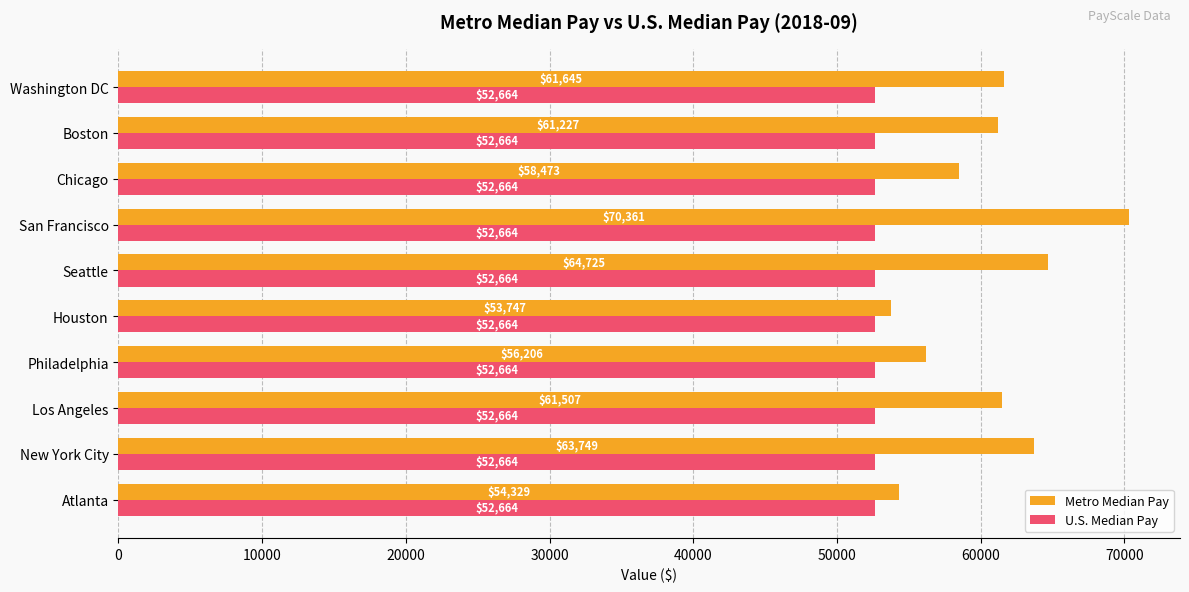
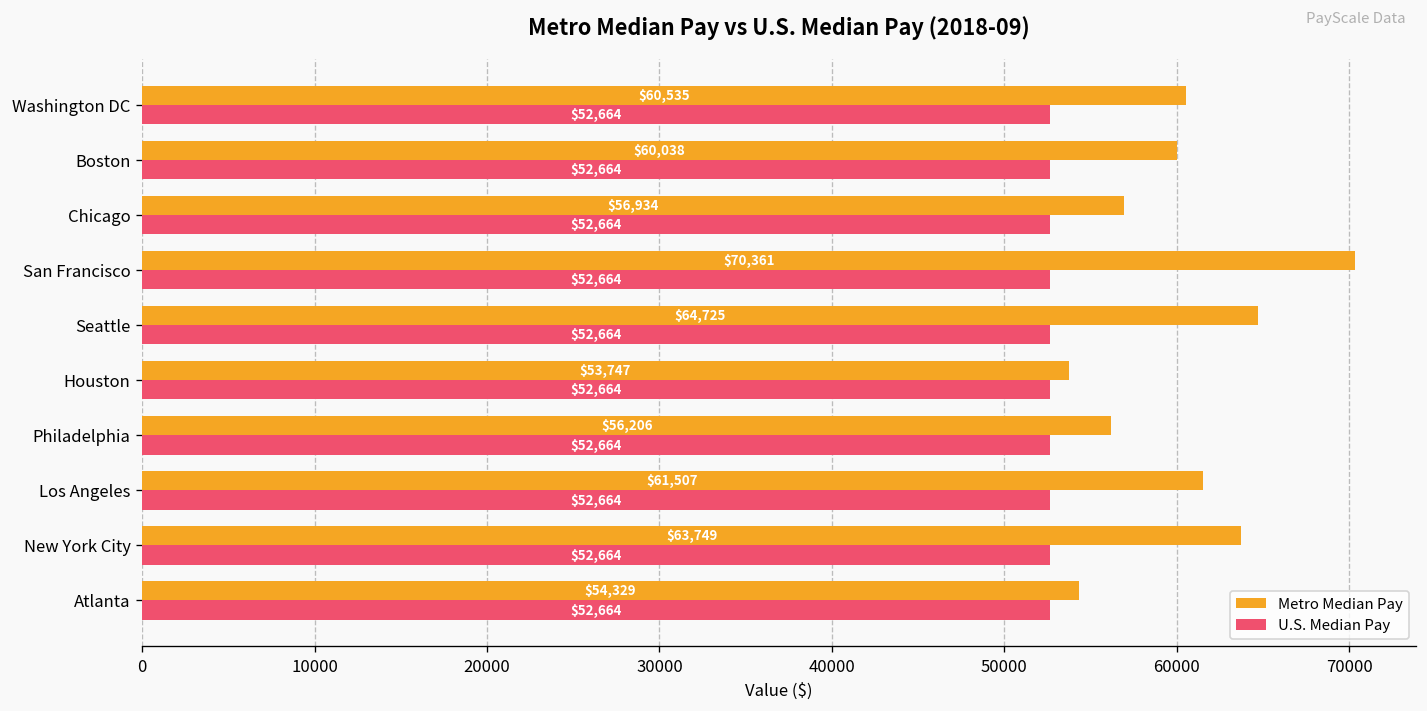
  {
    "Metro Median Pay": {
-     "Washington DC": "$61,645",
-     "Boston": "$61,227",
-     "Chicago": "$58,473",
+     "Washington DC": "$60,535",
+     "Boston": "$60,038",
+     "Chicago": "$56,934",
      "San Francisco": "$70,361",
      "Seattle": "$64,725",
      "Houston": "$53,747",
      "Philadelphia": "$56,206",
      "Los Angeles": "$61,507",
      "New York City": "$63,749",
      "Atlanta": "$54,329"
    },
    "U.S. Median Pay": {
      "Washington DC": "$52,664",
      "Boston": "$52,664",
      "Chicago": "$52,664",
      "San Francisco": "$52,664",
      "Seattle": "$52,664",
      "Houston": "$52,664",
      "Philadelphia": "$52,664",
      "Los Angeles": "$52,664",
      "New York City": "$52,664",
      "Atlanta": "$52,664"
    }
  }
